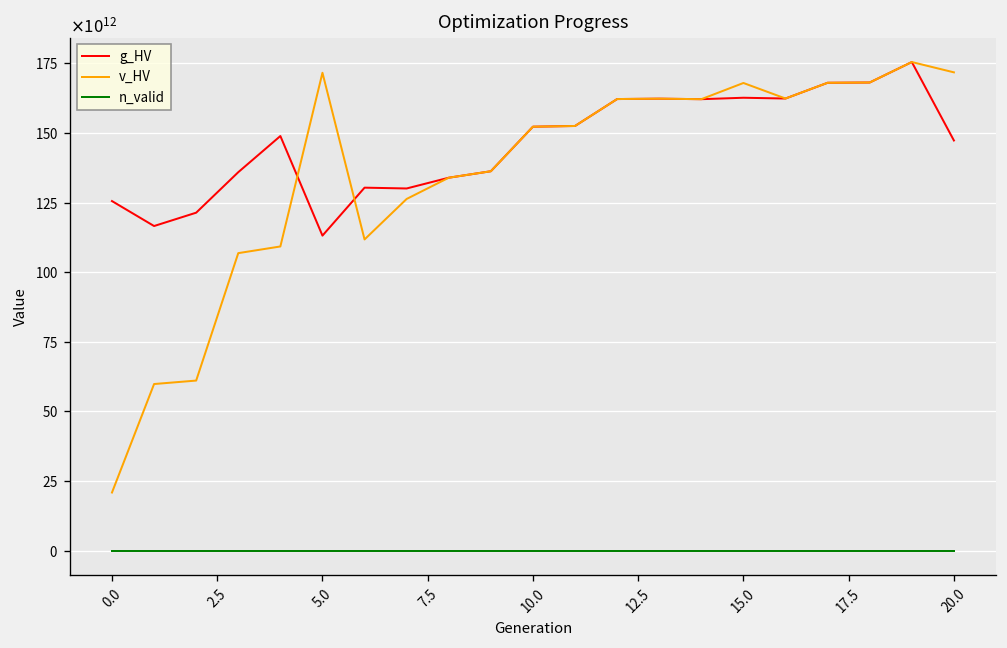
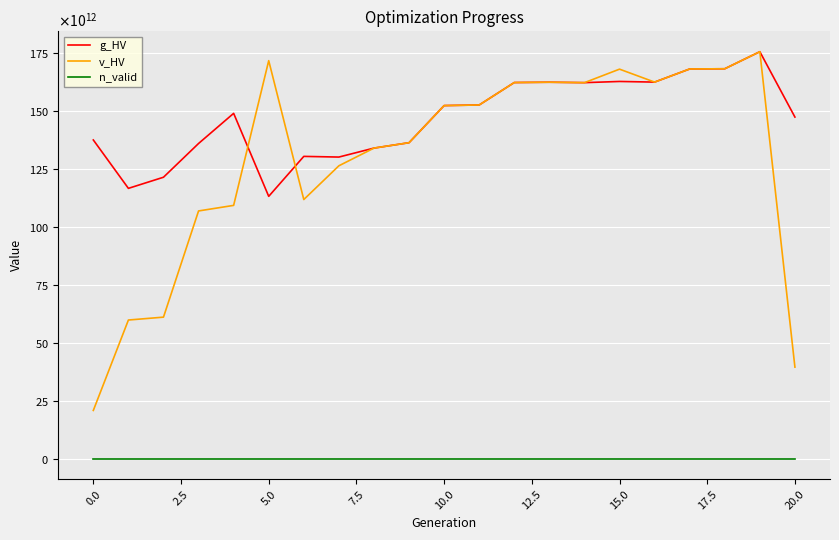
  {
    "g_HV": {
-     "0.0": 126000000000000,
+     "0.0": 137000000000000,
      "5.0": 113000000000000,
      "15.0": 163000000000000,
      "20.0": 147000000000000
    },
    "v_HV": {
      "0.0": 21000000000000,
      "5.0": 172000000000000,
      "15.0": 168000000000000,
-     "20.0": 172000000000000
+     "20.0": 40000000000000
    },
    "n_valid": {
      "0.0": 0,
      "5.0": 0,
      "10.0": 0,
      "15.0": 0,
      "20.0": 0
    }
  }
